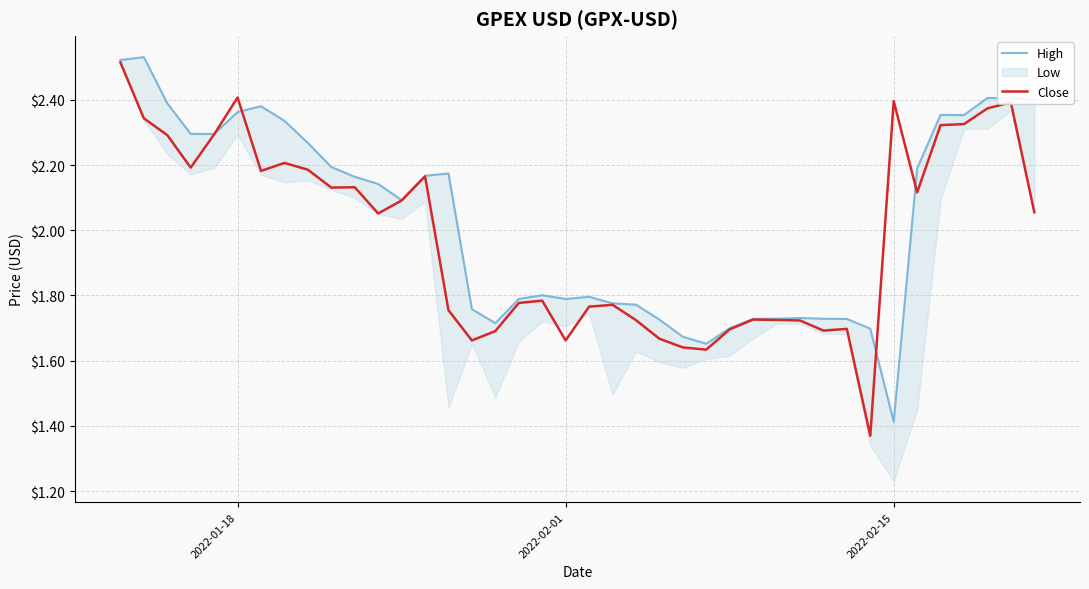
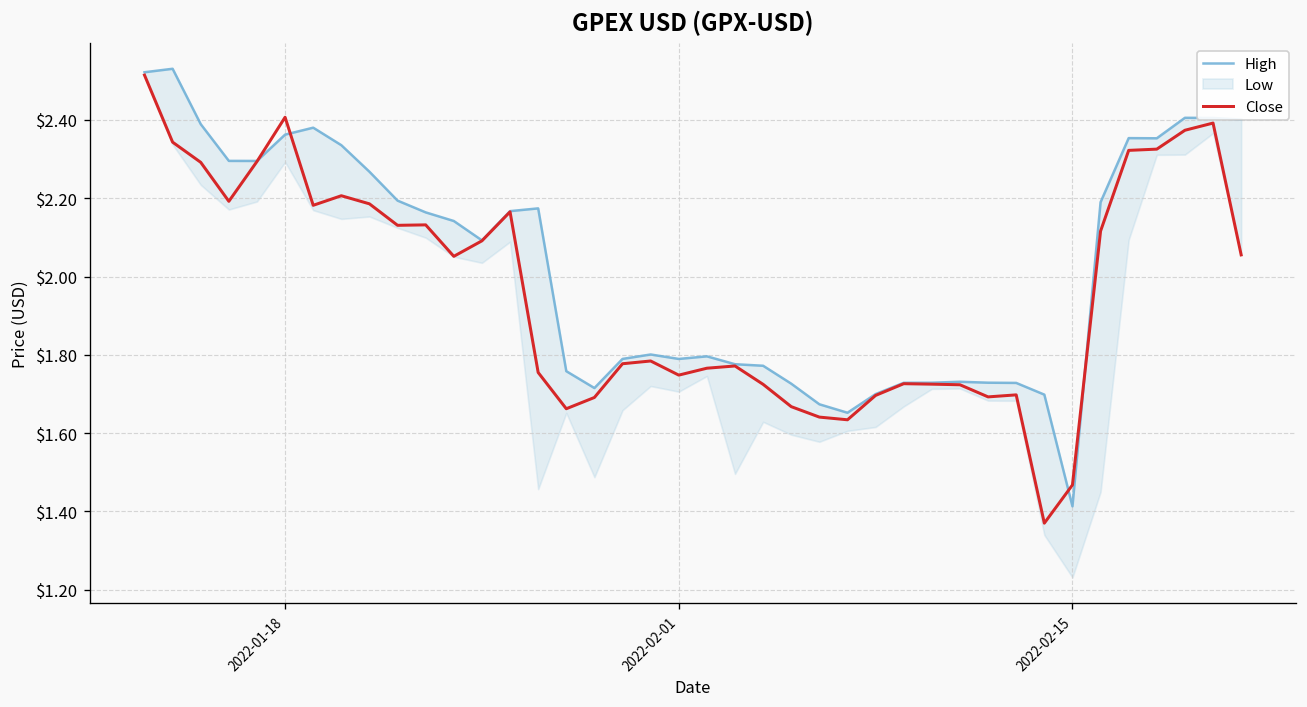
  {
    "Low": {
      "2022-01-18": "$2.36",
      "2022-02-01": "$1.79",
      "2022-02-15": "$1.41"
    },
    "Close": {
      "2022-01-18": "$2.41",
-     "2022-02-01": "$1.66",
-     "2022-02-15": "$2.40"
+     "2022-02-01": "$1.75",
+     "2022-02-15": "$1.47"
    }
  }
